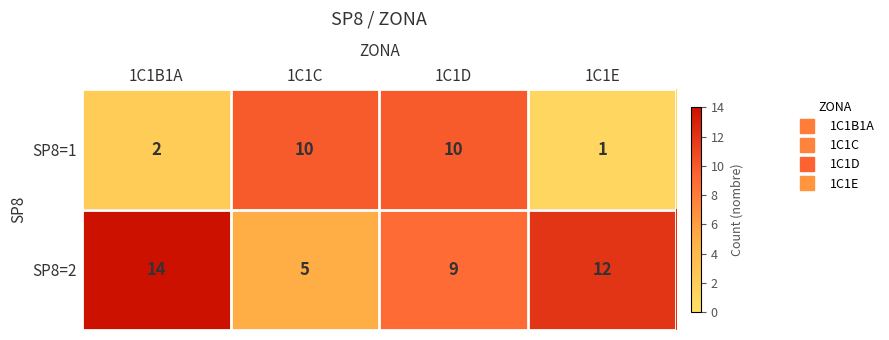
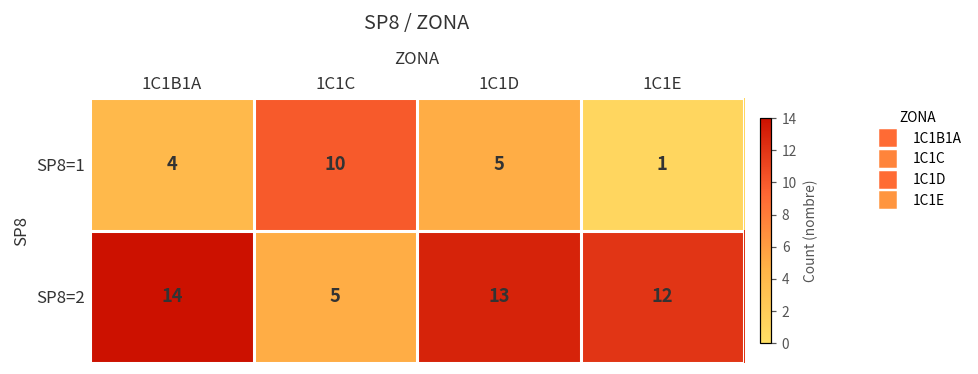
  {
    "SP8=1": {
-     "1C1B1A": 2,
+     "1C1B1A": 4,
      "1C1C": 10,
-     "1C1D": 10,
+     "1C1D": 5,
      "1C1E": 1
    },
    "SP8=2": {
      "1C1B1A": 14,
      "1C1C": 5,
-     "1C1D": 9,
+     "1C1D": 13,
      "1C1E": 12
    }
  }
